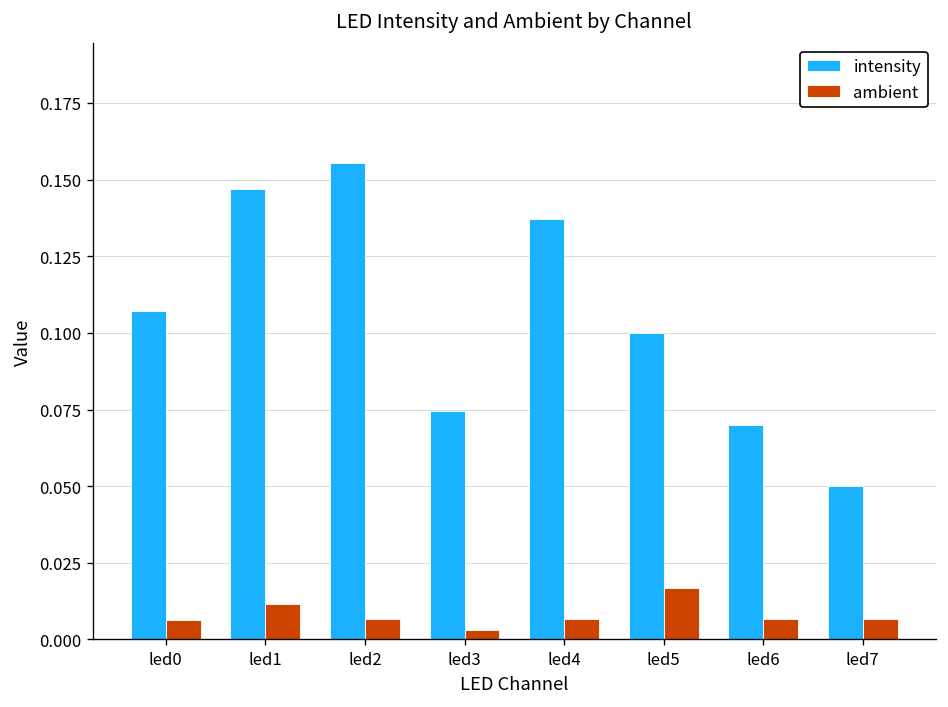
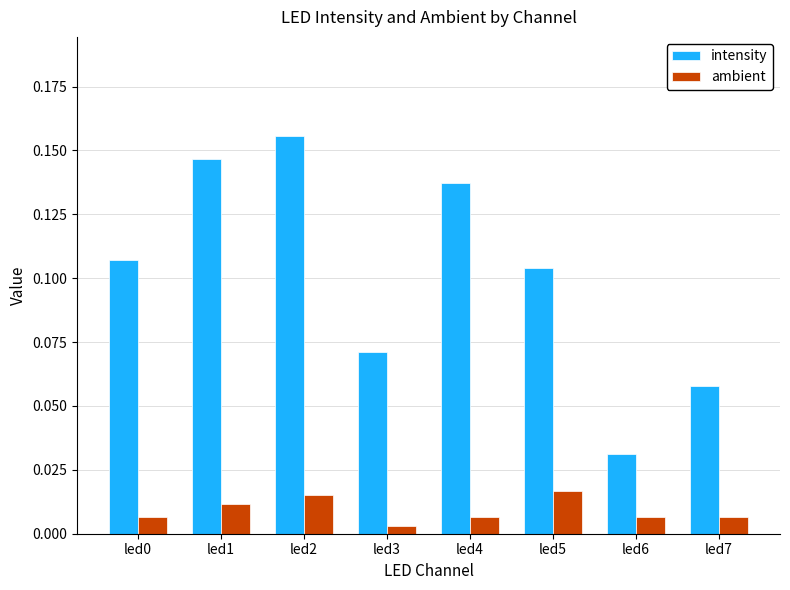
  {
    "intensity": {
      "led0": 0.107,
      "led1": 0.147,
      "led2": 0.156,
-     "led3": 0.074,
+     "led3": 0.071,
      "led4": 0.137,
-     "led5": 0.100,
-     "led6": 0.070,
-     "led7": 0.050
+     "led5": 0.104,
+     "led6": 0.031,
+     "led7": 0.058
    },
    "ambient": {
      "led0": 0.006,
      "led1": 0.012,
-     "led2": 0.007,
+     "led2": 0.015,
      "led3": 0.003,
      "led4": 0.007,
      "led5": 0.017,
      "led6": 0.007,
      "led7": 0.007
    }
  }
